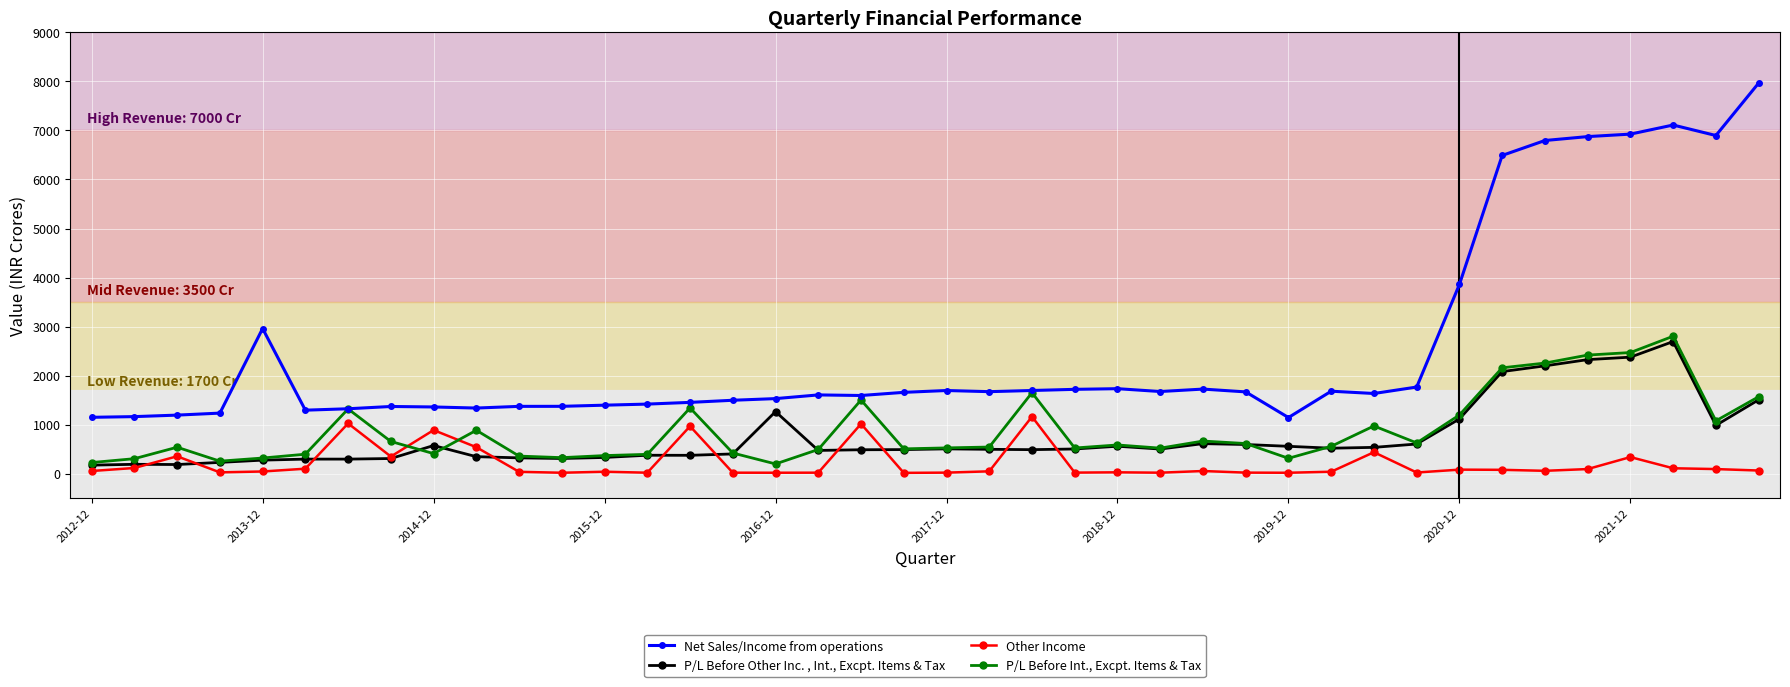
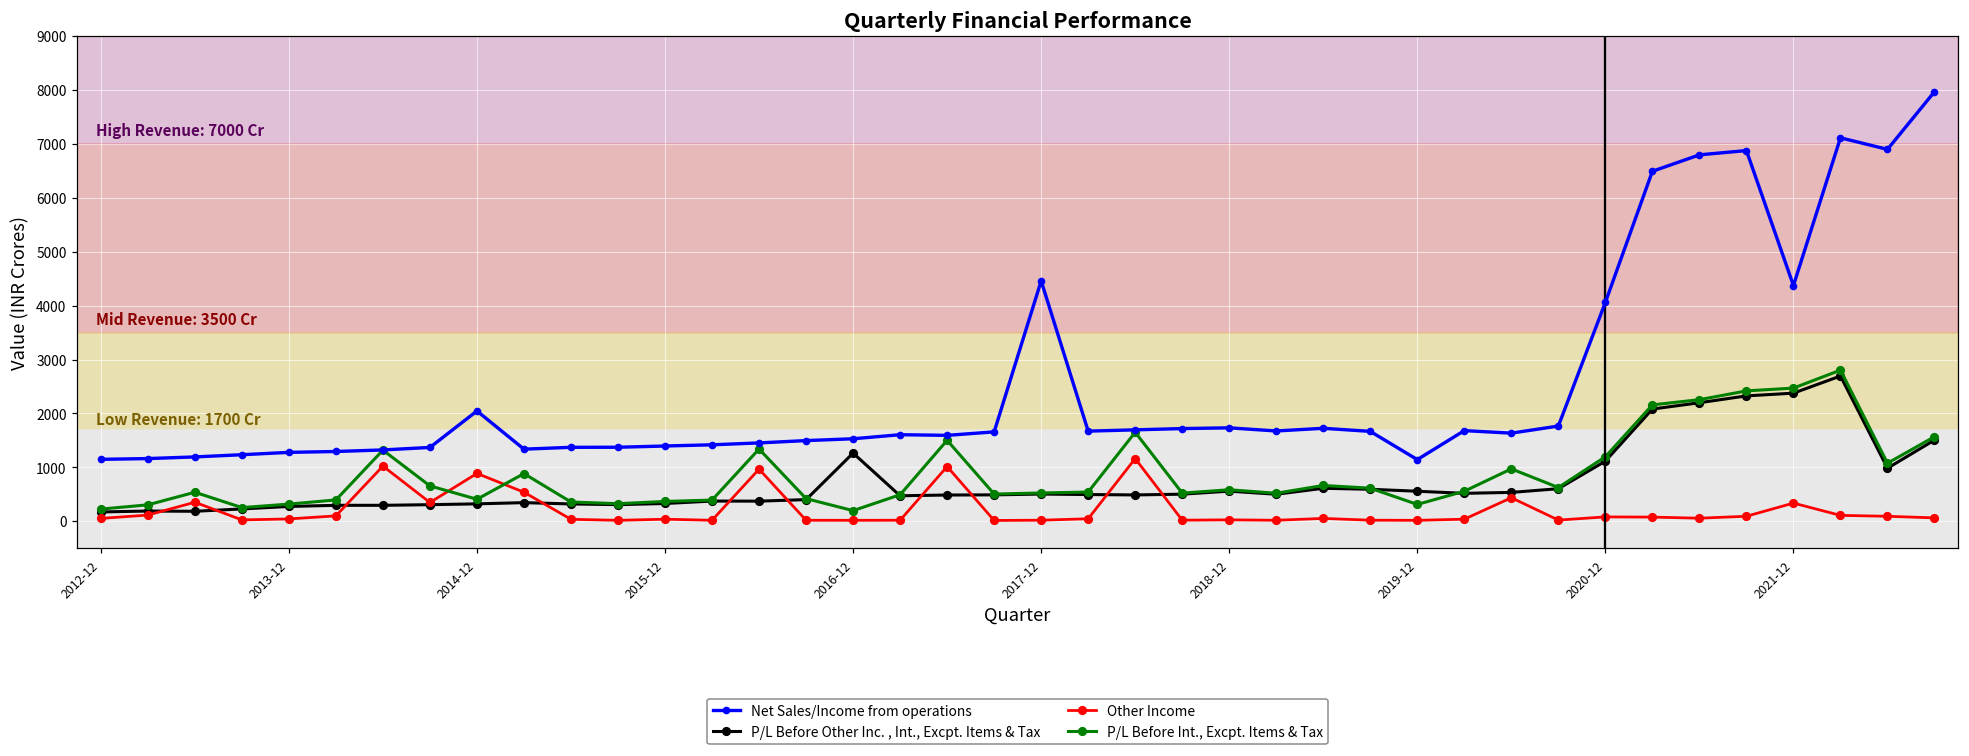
  {
    "Net Sales/Income from operations": {
      "2012-12": 1100,
-     "2013-12": 3000,
-     "2014-12": 1400,
+     "2013-12": 1300,
+     "2014-12": 2000,
      "2015-12": 1400,
      "2016-12": 1500,
-     "2017-12": 1700,
+     "2017-12": 4500,
      "2018-12": 1700,
      "2019-12": 1100,
-     "2020-12": 3900,
-     "2021-12": 6900
+     "2020-12": 4100,
+     "2021-12": 4400
    },
    "P/L Before Other Inc. , Int., Excpt. Items & Tax": {
      "2012-12": 200,
-     "2014-12": 600,
+     "2014-12": 300,
      "2016-12": 1300,
      "2019-12": 600,
      "2020-12": 1100,
      "2021-12": 2400
    },
    "Other Income": {
      "2012-12": 100,
      "2013-12": 0,
      "2014-12": 900,
      "2015-12": 0,
      "2016-12": 0,
      "2017-12": 0,
      "2018-12": 0,
      "2019-12": 0,
      "2020-12": 100,
      "2021-12": 300
    },
    "P/L Before Int., Excpt. Items & Tax": {
      "2012-12": 200,
      "2014-12": 400,
      "2016-12": 200,
      "2019-12": 300,
      "2020-12": 1200,
      "2021-12": 2500
    }
  }
